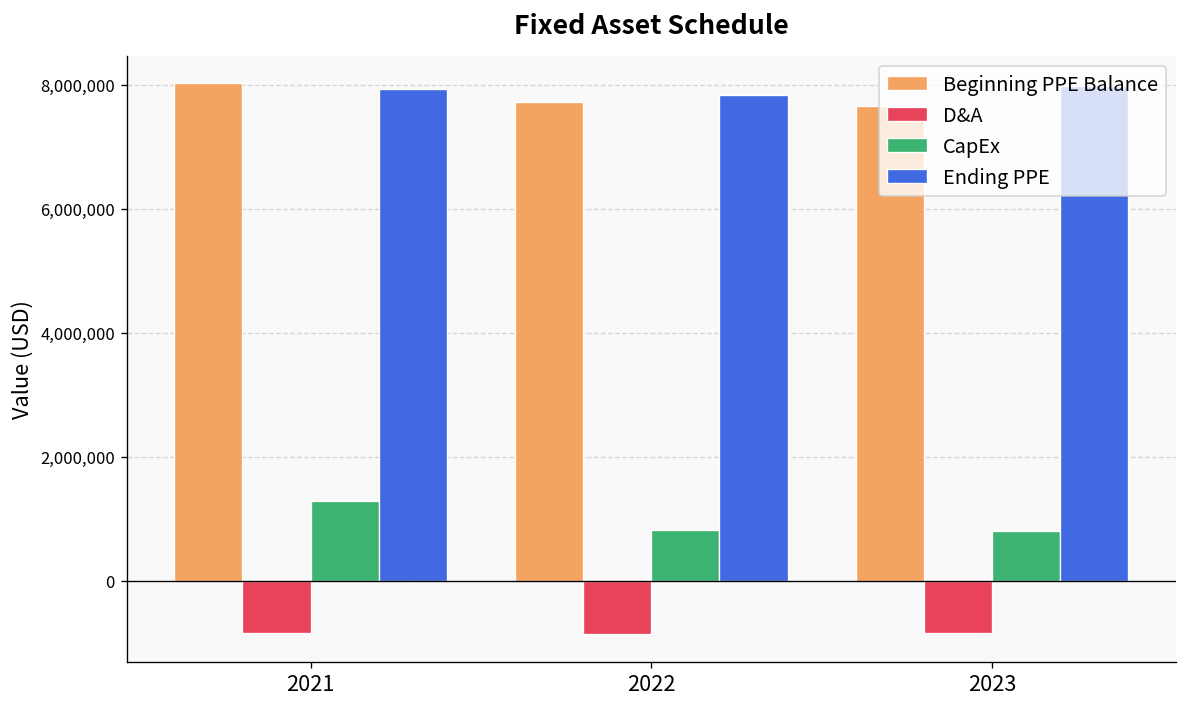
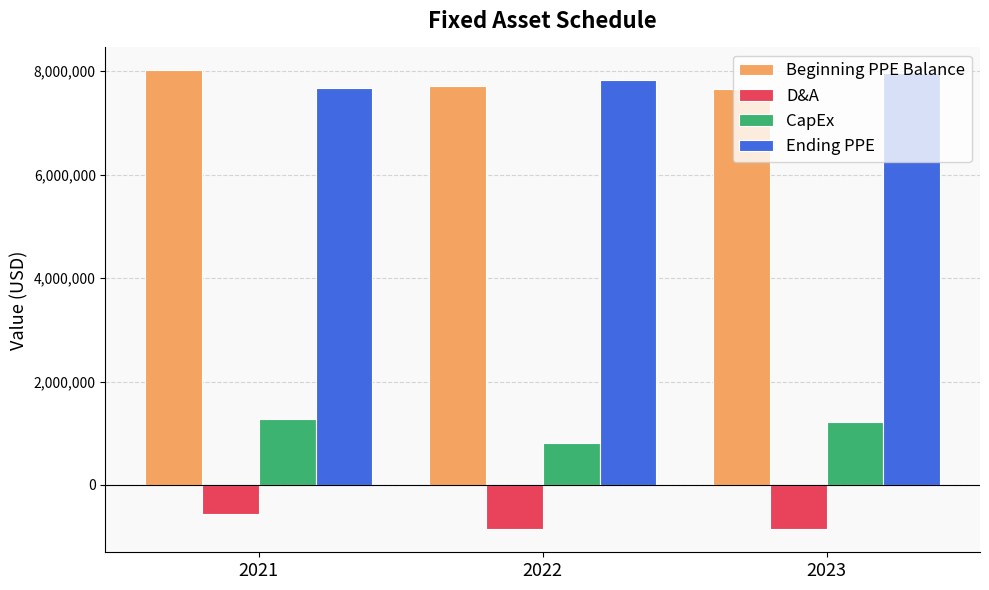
  {
    "Beginning PPE Balance": {
      "2021": "8,000,000",
      "2022": "7,700,000"
    },
    "D&A": {
-     "2021": "-800,000",
+     "2021": "-600,000",
      "2022": "-900,000",
      "2023": "-800,000"
    },
    "CapEx": {
      "2021": "1,300,000",
      "2022": "800,000",
-     "2023": "800,000"
+     "2023": "1,200,000"
    },
    "Ending PPE": {
-     "2021": "7,900,000",
+     "2021": "7,700,000",
      "2022": "7,800,000"
    }
  }
